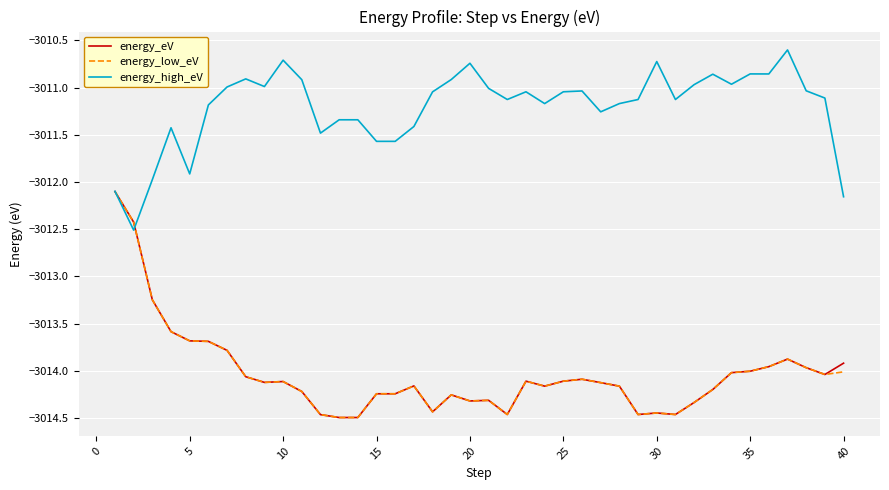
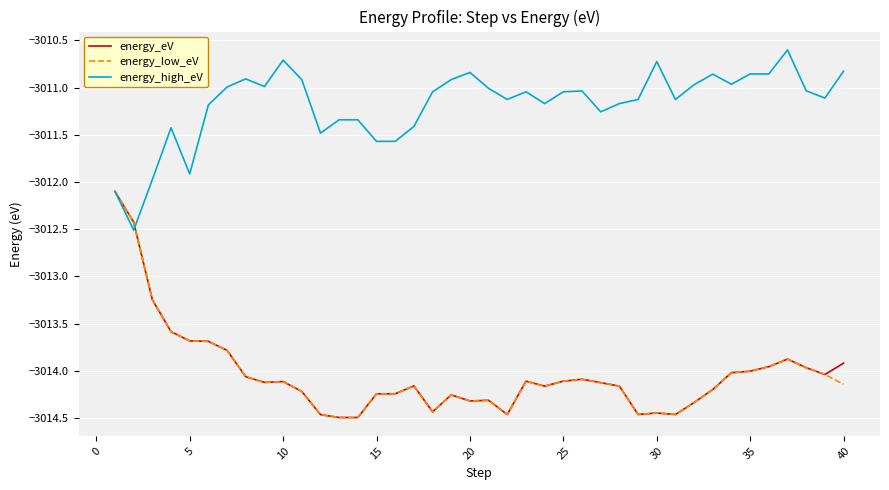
  {
    "energy_eV": {
      "40": -3013.9
    },
    "energy_low_eV": {
-     "40": -3014.0
+     "40": -3014.1
    },
    "energy_high_eV": {
      "5": -3011.9,
      "10": -3010.7,
      "15": -3011.6,
-     "20": -3010.7,
+     "20": -3010.8,
      "25": -3011.0,
      "30": -3010.7,
      "35": -3010.9,
-     "40": -3012.2
+     "40": -3010.8
    }
  }
